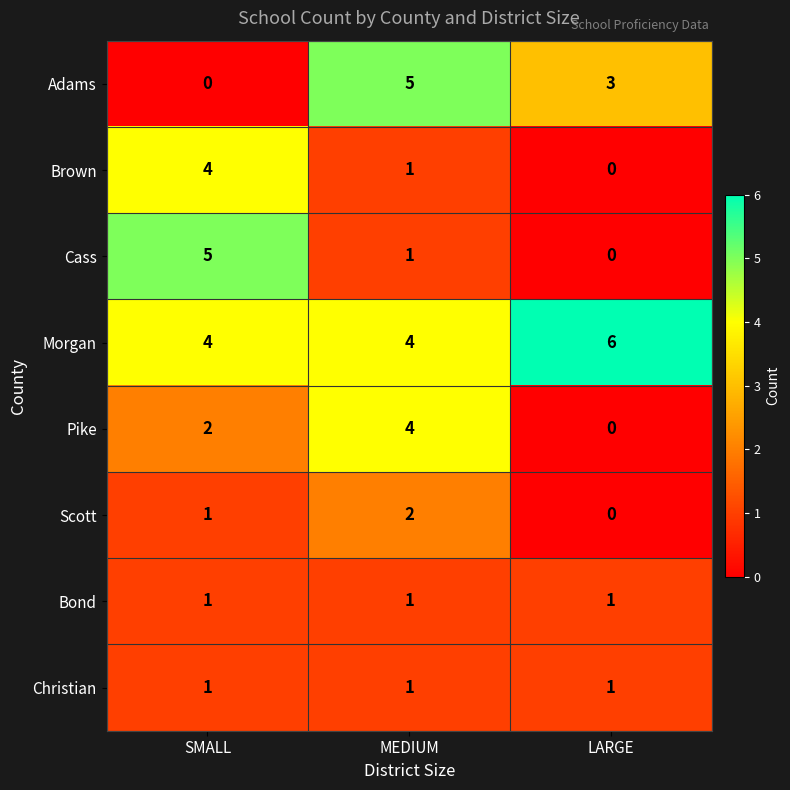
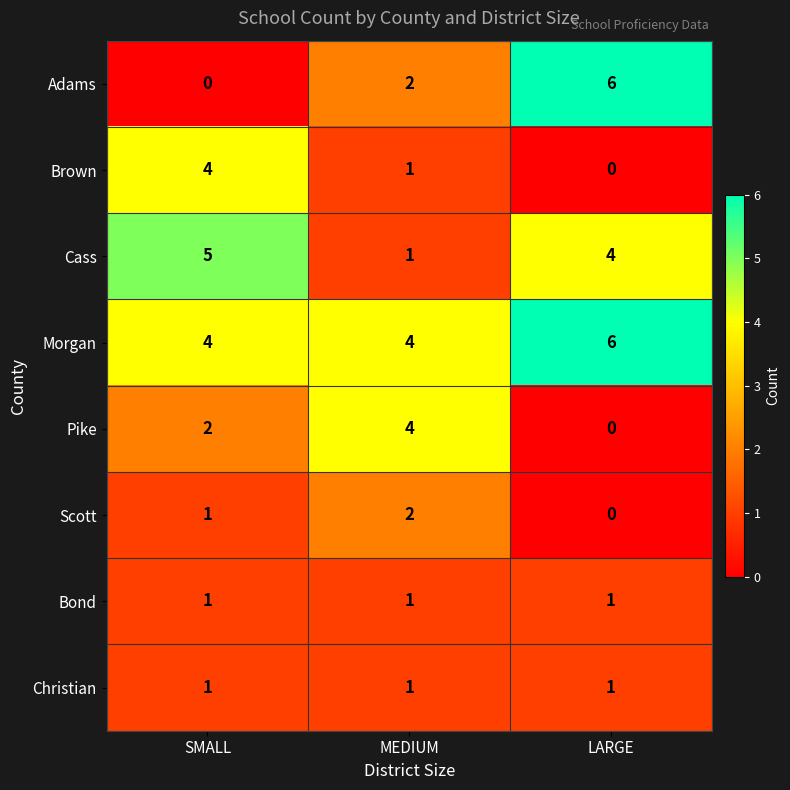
  {
    "Adams": {
      "SMALL": 0,
-     "MEDIUM": 5,
-     "LARGE": 3
+     "MEDIUM": 2,
+     "LARGE": 6
    },
    "Brown": {
      "SMALL": 4,
      "MEDIUM": 1,
      "LARGE": 0
    },
    "Cass": {
      "SMALL": 5,
      "MEDIUM": 1,
-     "LARGE": 0
+     "LARGE": 4
    },
    "Morgan": {
      "SMALL": 4,
      "MEDIUM": 4,
      "LARGE": 6
    },
    "Pike": {
      "SMALL": 2,
      "MEDIUM": 4,
      "LARGE": 0
    },
    "Scott": {
      "SMALL": 1,
      "MEDIUM": 2,
      "LARGE": 0
    },
    "Bond": {
      "SMALL": 1,
      "MEDIUM": 1,
      "LARGE": 1
    },
    "Christian": {
      "SMALL": 1,
      "MEDIUM": 1,
      "LARGE": 1
    }
  }
